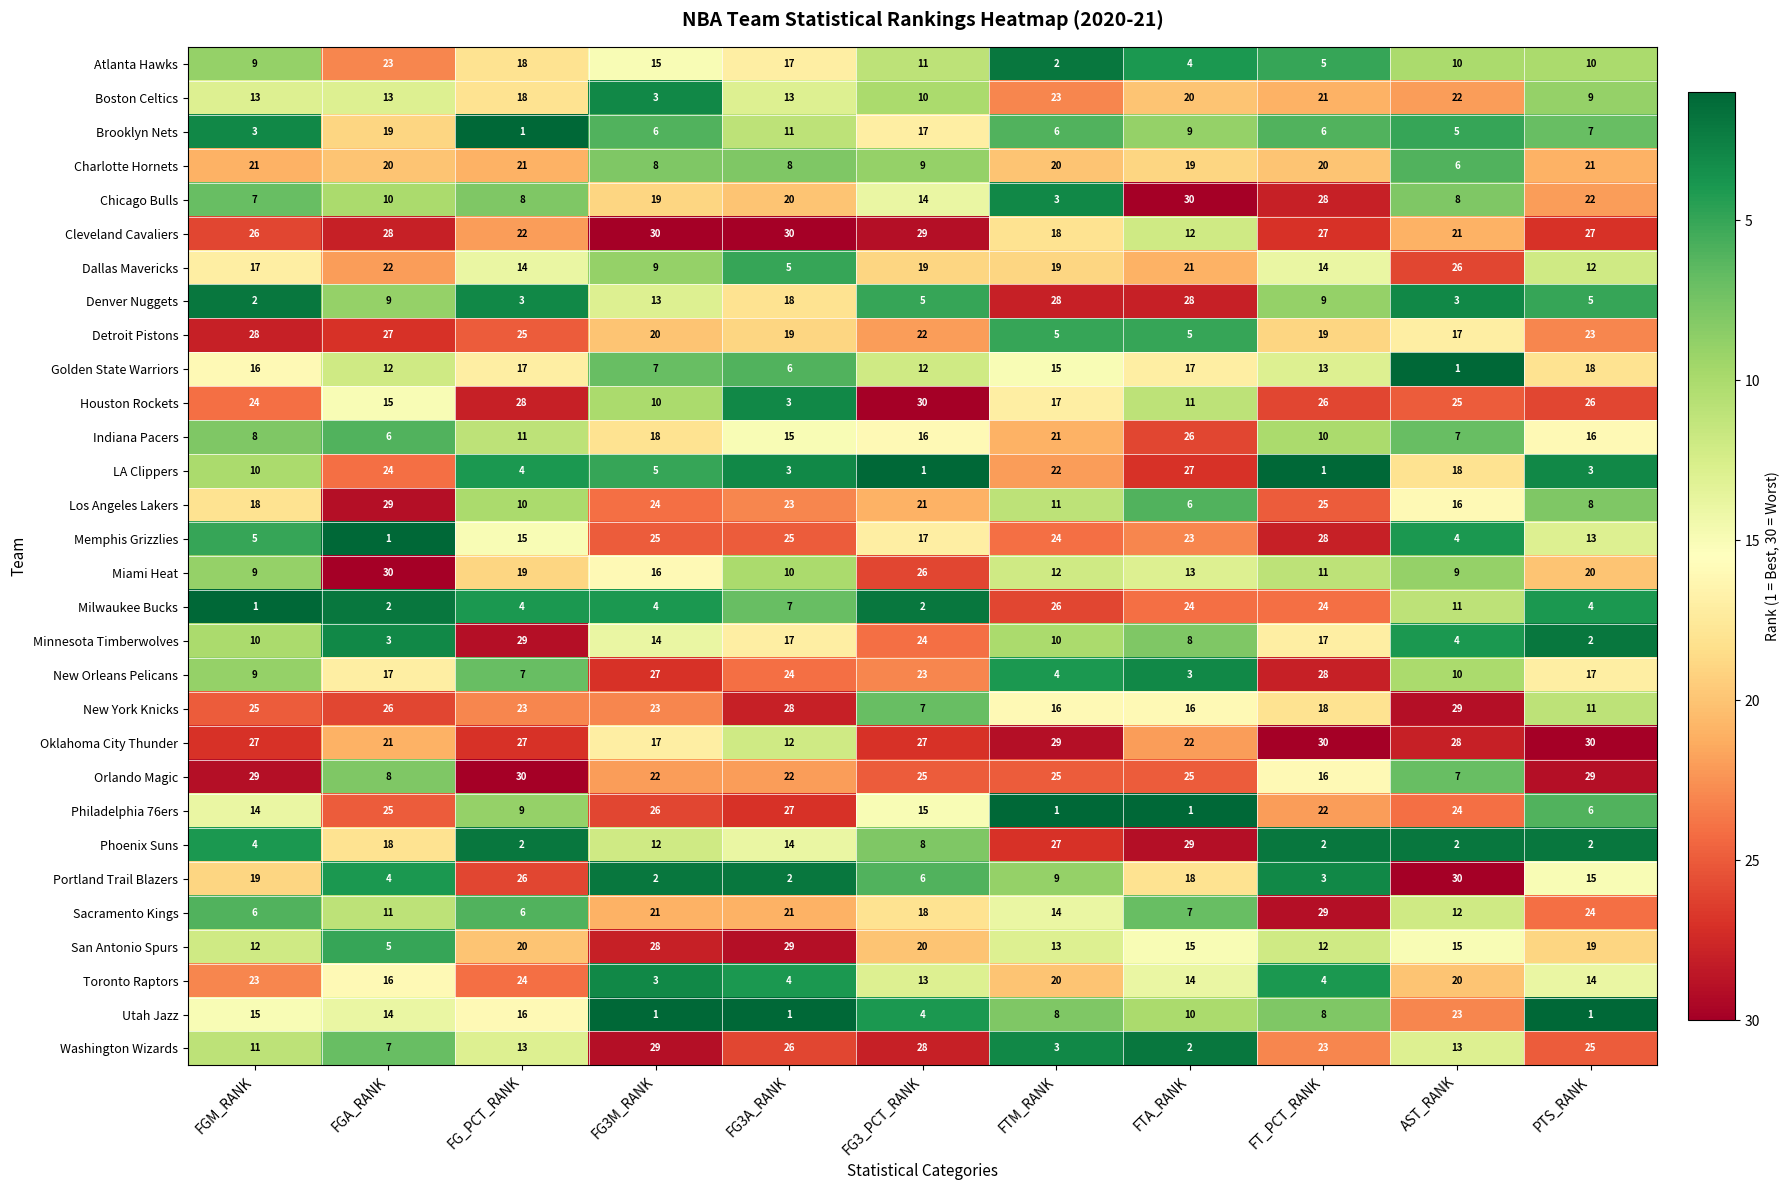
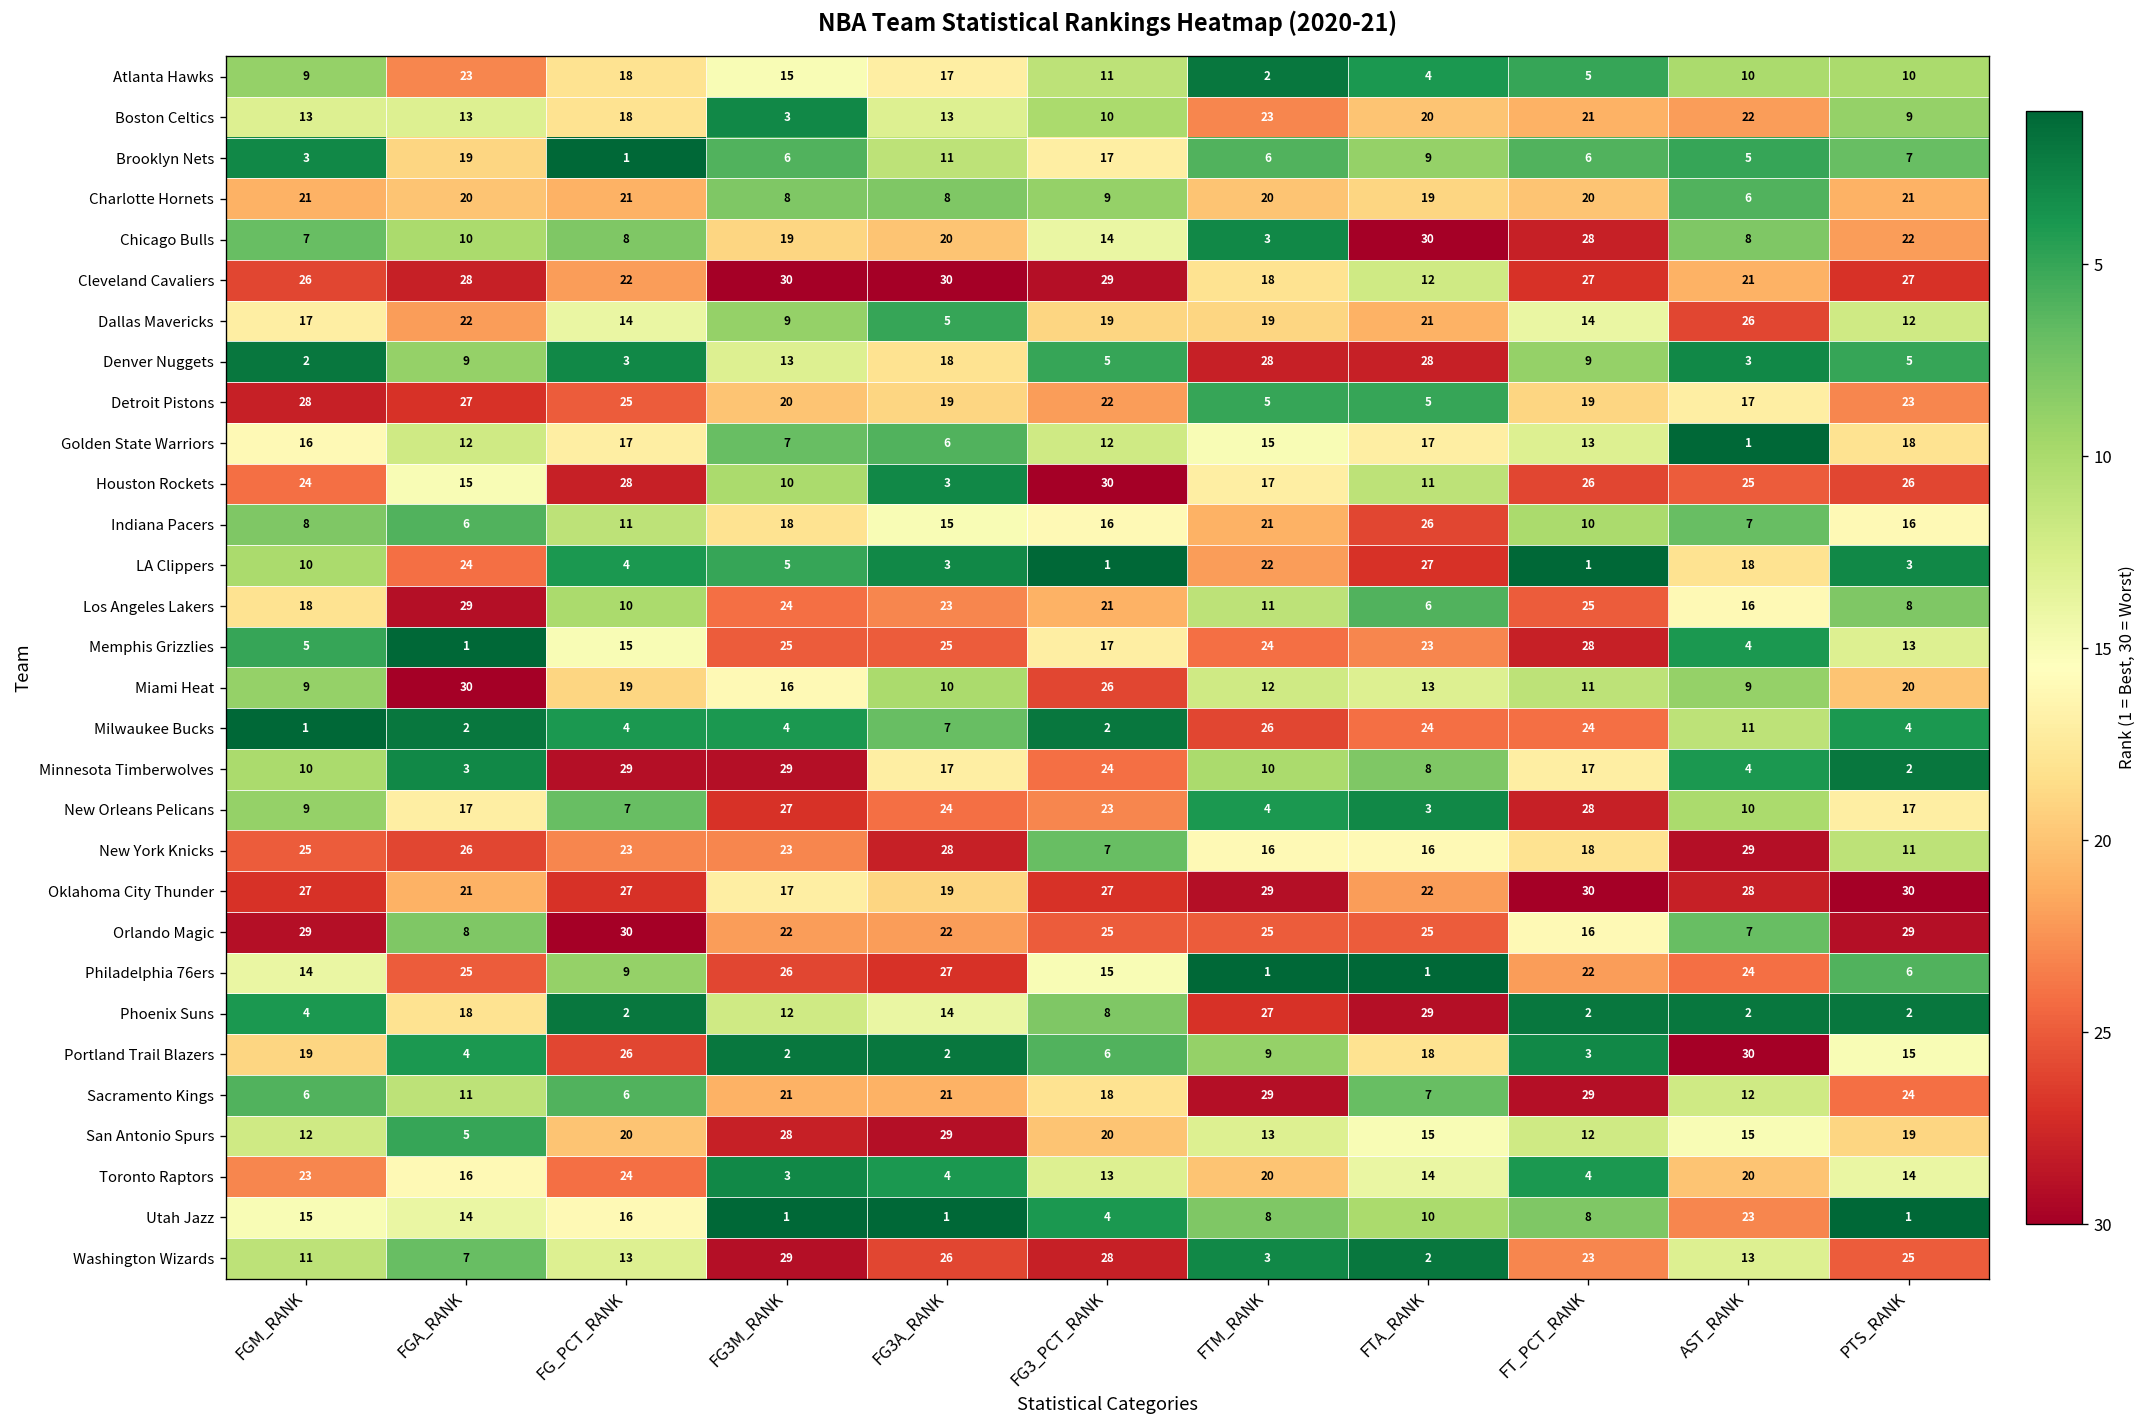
  {
    "Minnesota Timberwolves": {
      "FGM_RANK": 10,
      "FGA_RANK": 3,
      "FG_PCT_RANK": 29,
-     "FG3M_RANK": 14,
+     "FG3M_RANK": 29,
      "FG3A_RANK": 17,
      "FG3_PCT_RANK": 24,
      "FTM_RANK": 10,
      "FTA_RANK": 8,
      "FT_PCT_RANK": 17,
      "AST_RANK": 4,
      "PTS_RANK": 2
    },
    "Oklahoma City Thunder": {
      "FGM_RANK": 27,
      "FGA_RANK": 21,
      "FG_PCT_RANK": 27,
      "FG3M_RANK": 17,
-     "FG3A_RANK": 12,
+     "FG3A_RANK": 19,
      "FG3_PCT_RANK": 27,
      "FTM_RANK": 29,
      "FTA_RANK": 22,
      "FT_PCT_RANK": 30,
      "AST_RANK": 28,
      "PTS_RANK": 30
    },
    "Sacramento Kings": {
      "FGM_RANK": 6,
      "FGA_RANK": 11,
      "FG_PCT_RANK": 6,
      "FG3M_RANK": 21,
      "FG3A_RANK": 21,
      "FG3_PCT_RANK": 18,
-     "FTM_RANK": 14,
+     "FTM_RANK": 29,
      "FTA_RANK": 7,
      "FT_PCT_RANK": 29,
      "AST_RANK": 12,
      "PTS_RANK": 24
    }
  }
